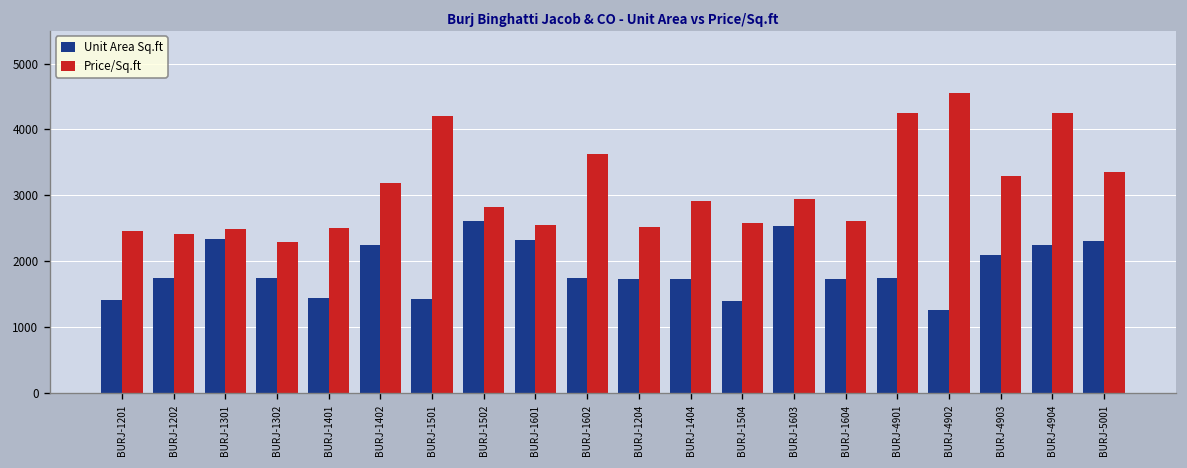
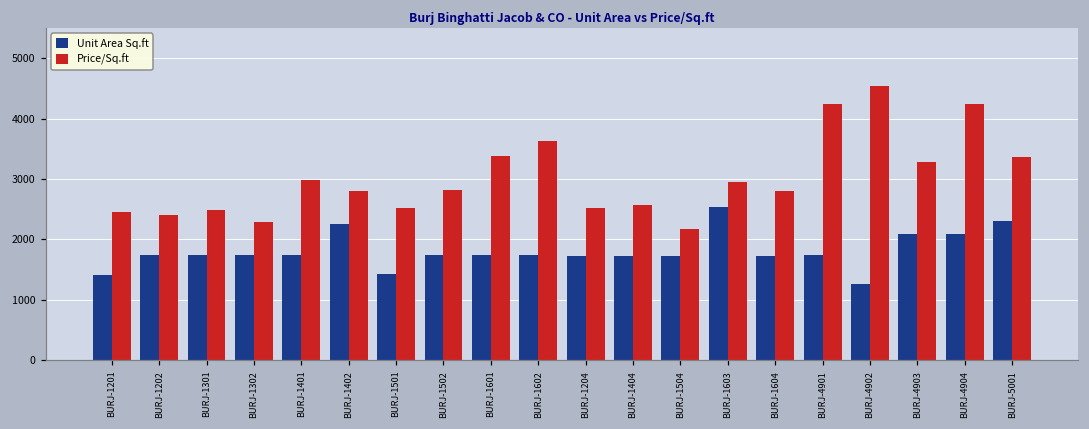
  {
    "Unit Area Sq.ft": {
      "BURJ-1201": 1400,
      "BURJ-1202": 1700,
-     "BURJ-1301": 2300,
+     "BURJ-1301": 1700,
      "BURJ-1302": 1700,
-     "BURJ-1401": 1400,
+     "BURJ-1401": 1700,
      "BURJ-1402": 2300,
      "BURJ-1501": 1400,
-     "BURJ-1502": 2600,
-     "BURJ-1601": 2300,
+     "BURJ-1502": 1700,
+     "BURJ-1601": 1700,
      "BURJ-1602": 1700,
      "BURJ-1204": 1700,
      "BURJ-1404": 1700,
-     "BURJ-1504": 1400,
+     "BURJ-1504": 1700,
      "BURJ-1603": 2500,
      "BURJ-1604": 1700,
      "BURJ-4901": 1700,
      "BURJ-4902": 1300,
      "BURJ-4903": 2100,
-     "BURJ-4904": 2200,
+     "BURJ-4904": 2100,
      "BURJ-5001": 2300
    },
    "Price/Sq.ft": {
      "BURJ-1201": 2500,
      "BURJ-1202": 2400,
      "BURJ-1301": 2500,
      "BURJ-1302": 2300,
-     "BURJ-1401": 2500,
-     "BURJ-1402": 3200,
-     "BURJ-1501": 4200,
+     "BURJ-1401": 3000,
+     "BURJ-1402": 2800,
+     "BURJ-1501": 2500,
      "BURJ-1502": 2800,
-     "BURJ-1601": 2500,
+     "BURJ-1601": 3400,
      "BURJ-1602": 3600,
      "BURJ-1204": 2500,
-     "BURJ-1404": 2900,
-     "BURJ-1504": 2600,
+     "BURJ-1404": 2600,
+     "BURJ-1504": 2200,
      "BURJ-1603": 2900,
-     "BURJ-1604": 2600,
+     "BURJ-1604": 2800,
      "BURJ-4901": 4200,
      "BURJ-4902": 4500,
      "BURJ-4903": 3300,
      "BURJ-4904": 4200,
      "BURJ-5001": 3400
    }
  }
